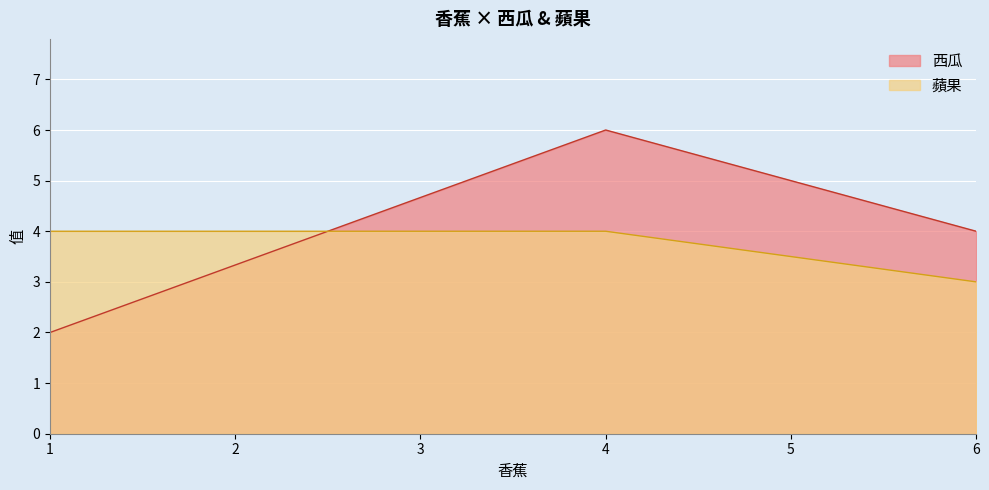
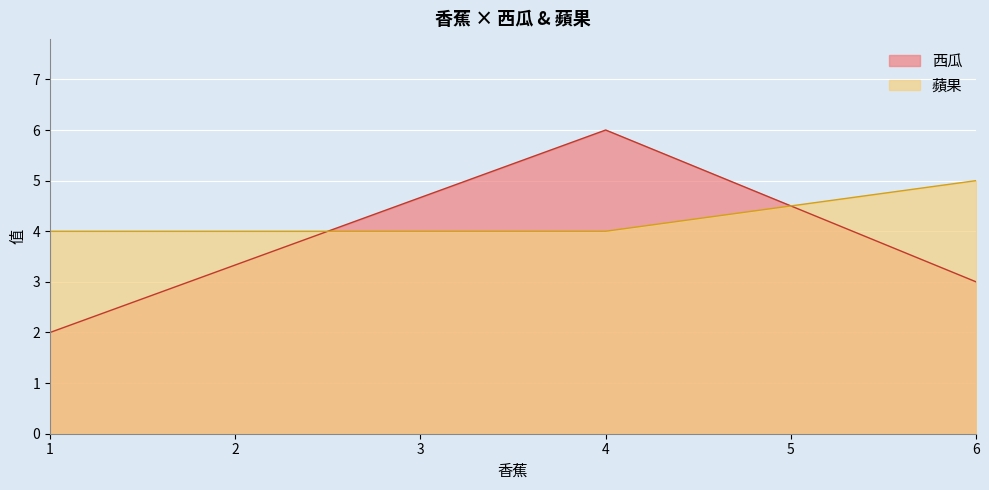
  {
    "西瓜": {
      "1": 2,
      "4": 6,
-     "6": 4
+     "6": 3
    },
    "蘋果": {
      "1": 4,
      "4": 4,
-     "6": 3
+     "6": 5
    }
  }
